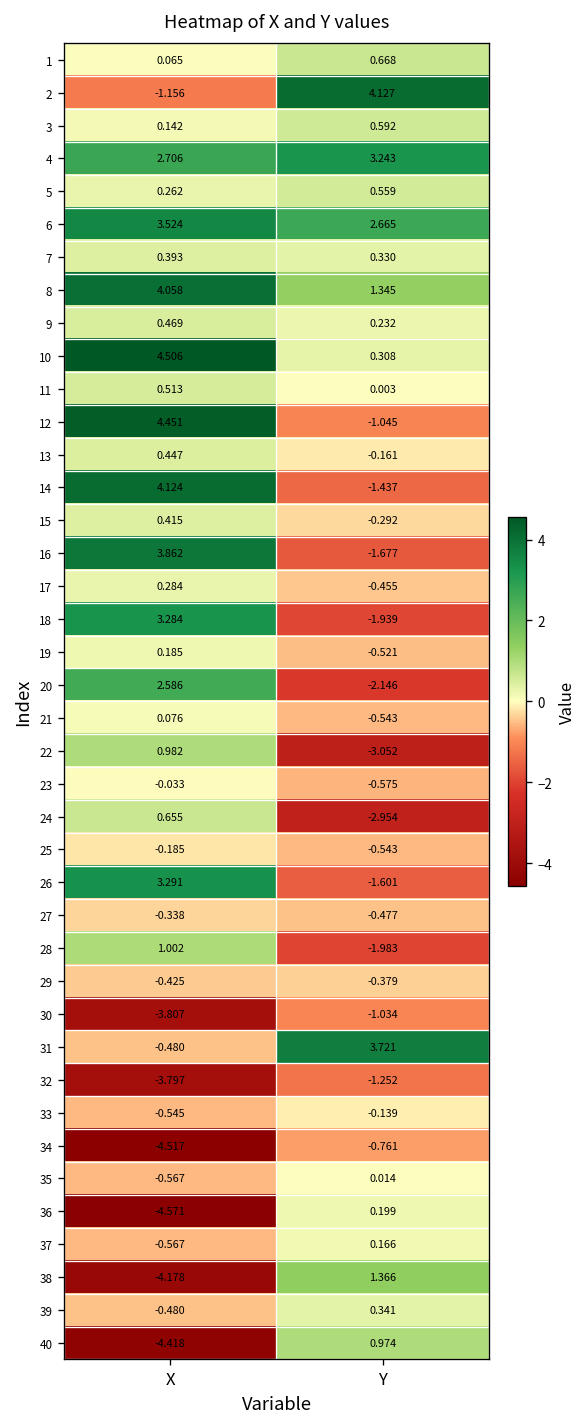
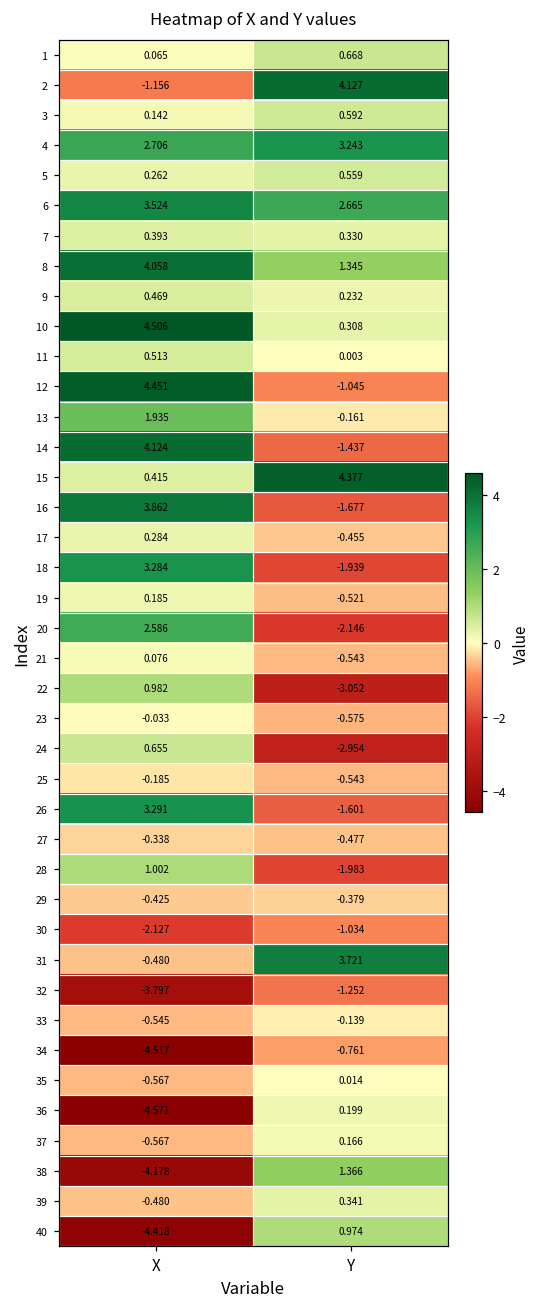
  {
    "1": {
      "X": 0.065,
      "Y": 0.668
    },
    "2": {
      "X": -1.156,
      "Y": 4.127
    },
    "3": {
      "X": 0.142,
      "Y": 0.592
    },
    "4": {
      "X": 2.706,
      "Y": 3.243
    },
    "5": {
      "X": 0.262,
      "Y": 0.559
    },
    "6": {
      "X": 3.524,
      "Y": 2.665
    },
    "7": {
      "X": 0.393,
      "Y": 0.330
    },
    "8": {
      "X": 4.058,
      "Y": 1.345
    },
    "9": {
      "X": 0.469,
      "Y": 0.232
    },
    "10": {
      "X": 4.506,
      "Y": 0.308
    },
    "11": {
      "X": 0.513,
      "Y": 0.003
    },
    "12": {
      "X": 4.451,
      "Y": -1.045
    },
    "13": {
-     "X": 0.447,
+     "X": 1.935,
      "Y": -0.161
    },
    "14": {
      "X": 4.124,
      "Y": -1.437
    },
    "15": {
      "X": 0.415,
-     "Y": -0.292
+     "Y": 4.377
    },
    "16": {
      "X": 3.862,
      "Y": -1.677
    },
    "17": {
      "X": 0.284,
      "Y": -0.455
    },
    "18": {
      "X": 3.284,
      "Y": -1.939
    },
    "19": {
      "X": 0.185,
      "Y": -0.521
    },
    "20": {
      "X": 2.586,
      "Y": -2.146
    },
    "21": {
      "X": 0.076,
      "Y": -0.543
    },
    "22": {
      "X": 0.982,
      "Y": -3.052
    },
    "23": {
      "X": -0.033,
      "Y": -0.575
    },
    "24": {
      "X": 0.655,
      "Y": -2.954
    },
    "25": {
      "X": -0.185,
      "Y": -0.543
    },
    "26": {
      "X": 3.291,
      "Y": -1.601
    },
    "27": {
      "X": -0.338,
      "Y": -0.477
    },
    "28": {
      "X": 1.002,
      "Y": -1.983
    },
    "29": {
      "X": -0.425,
      "Y": -0.379
    },
    "30": {
-     "X": -3.807,
+     "X": -2.127,
      "Y": -1.034
    },
    "31": {
      "X": -0.480,
      "Y": 3.721
    },
    "32": {
      "X": -3.797,
      "Y": -1.252
    },
    "33": {
      "X": -0.545,
      "Y": -0.139
    },
    "34": {
      "X": -4.517,
      "Y": -0.761
    },
    "35": {
      "X": -0.567,
      "Y": 0.014
    },
    "36": {
      "X": -4.571,
      "Y": 0.199
    },
    "37": {
      "X": -0.567,
      "Y": 0.166
    },
    "38": {
      "X": -4.178,
      "Y": 1.366
    },
    "39": {
      "X": -0.480,
      "Y": 0.341
    },
    "40": {
      "X": -4.418,
      "Y": 0.974
    }
  }
